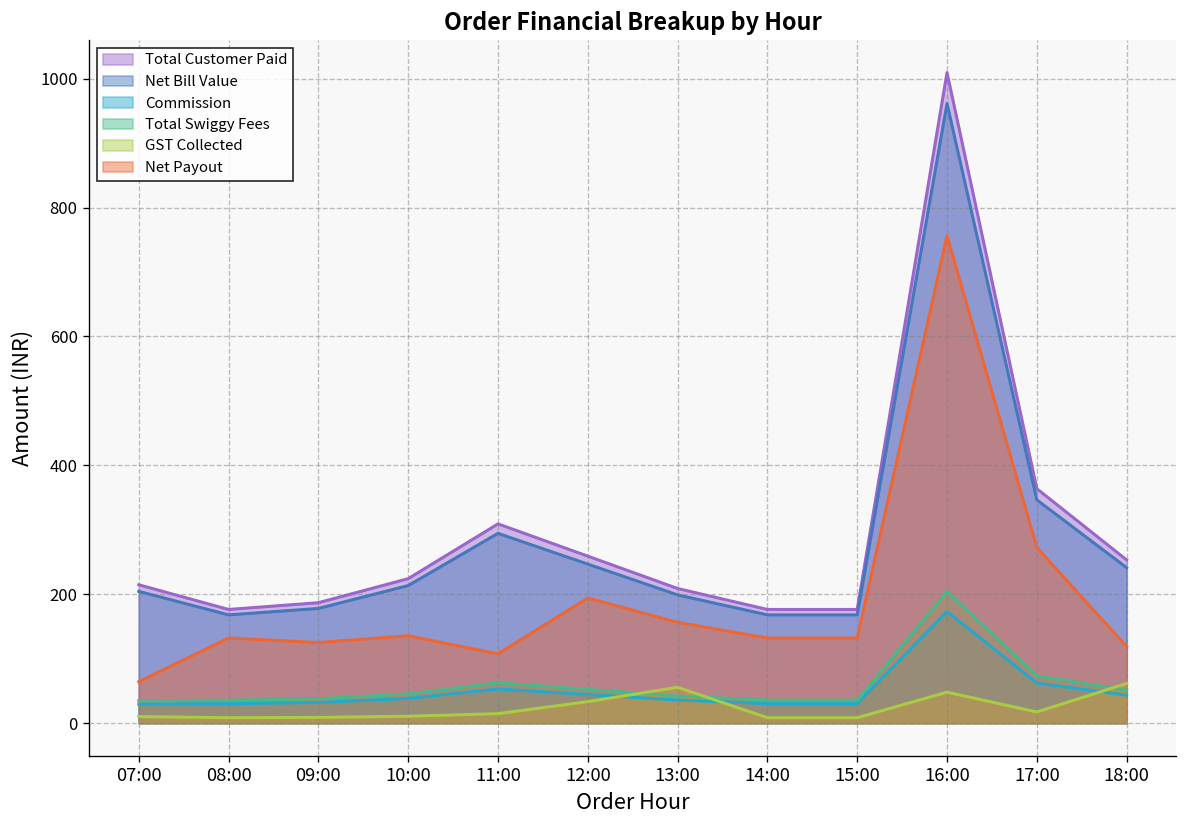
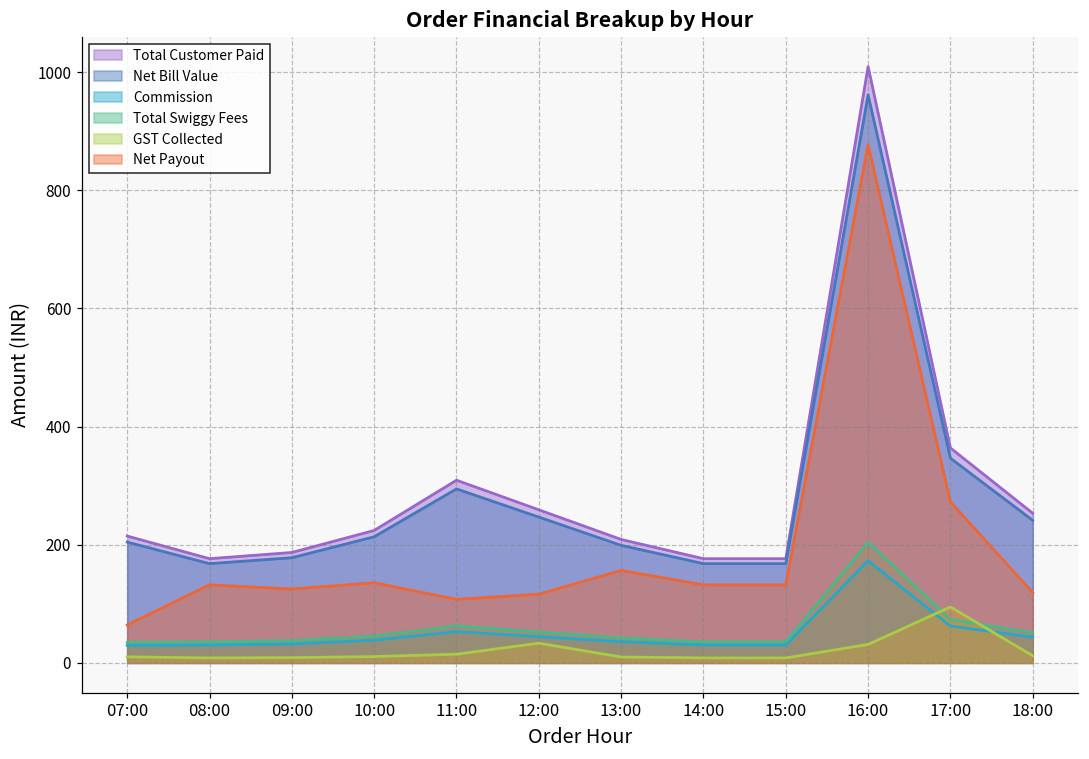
  {
    "GST Collected": {
      "07:00": 10,
      "08:00": 10,
      "09:00": 10,
      "10:00": 10,
      "11:00": 10,
      "12:00": 30,
-     "13:00": 60,
+     "13:00": 10,
      "14:00": 10,
      "15:00": 10,
-     "16:00": 50,
-     "17:00": 20,
-     "18:00": 60
+     "16:00": 30,
+     "17:00": 90,
+     "18:00": 10
    },
    "Net Payout": {
      "07:00": 60,
      "08:00": 130,
      "09:00": 130,
      "10:00": 140,
      "11:00": 110,
-     "12:00": 190,
+     "12:00": 120,
      "13:00": 160,
      "14:00": 130,
      "15:00": 130,
-     "16:00": 760,
+     "16:00": 880,
      "17:00": 270,
      "18:00": 120
    }
  }
